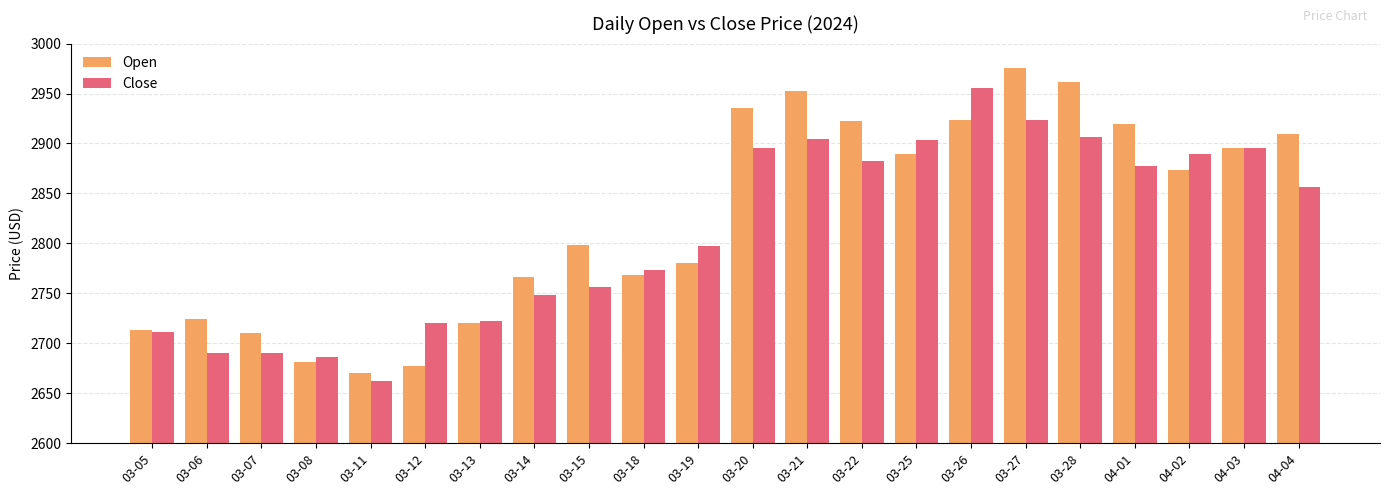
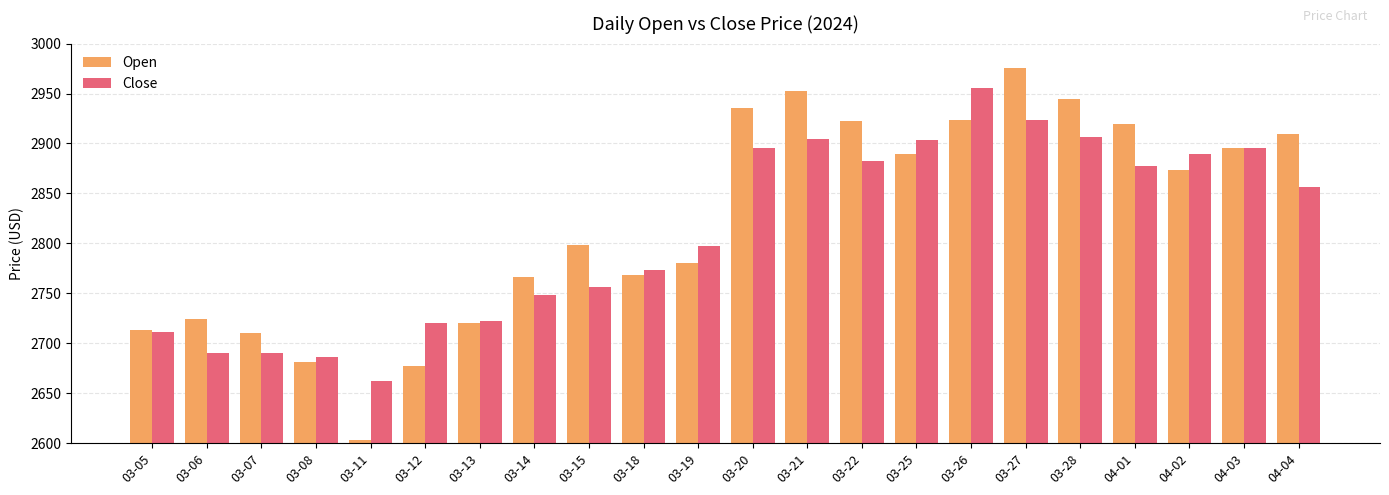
  {
    "Open": {
      "03-05": 2710,
      "03-06": 2720,
      "03-07": 2710,
      "03-08": 2680,
-     "03-11": 2670,
+     "03-11": 2600,
      "03-12": 2680,
      "03-13": 2720,
      "03-14": 2770,
      "03-15": 2800,
      "03-18": 2770,
      "03-19": 2780,
      "03-20": 2940,
      "03-21": 2950,
      "03-22": 2920,
      "03-25": 2890,
      "03-26": 2920,
      "03-27": 2980,
-     "03-28": 2960,
+     "03-28": 2950,
      "04-01": 2920,
      "04-02": 2870,
      "04-03": 2900,
      "04-04": 2910
    },
    "Close": {
      "03-05": 2710,
      "03-06": 2690,
      "03-07": 2690,
      "03-08": 2690,
      "03-11": 2660,
      "03-12": 2720,
      "03-13": 2720,
      "03-14": 2750,
      "03-15": 2760,
      "03-18": 2770,
      "03-19": 2800,
      "03-20": 2900,
      "03-21": 2900,
      "03-22": 2880,
      "03-25": 2900,
      "03-26": 2960,
      "03-27": 2920,
      "03-28": 2910,
      "04-01": 2880,
      "04-02": 2890,
      "04-03": 2900,
      "04-04": 2860
    }
  }
